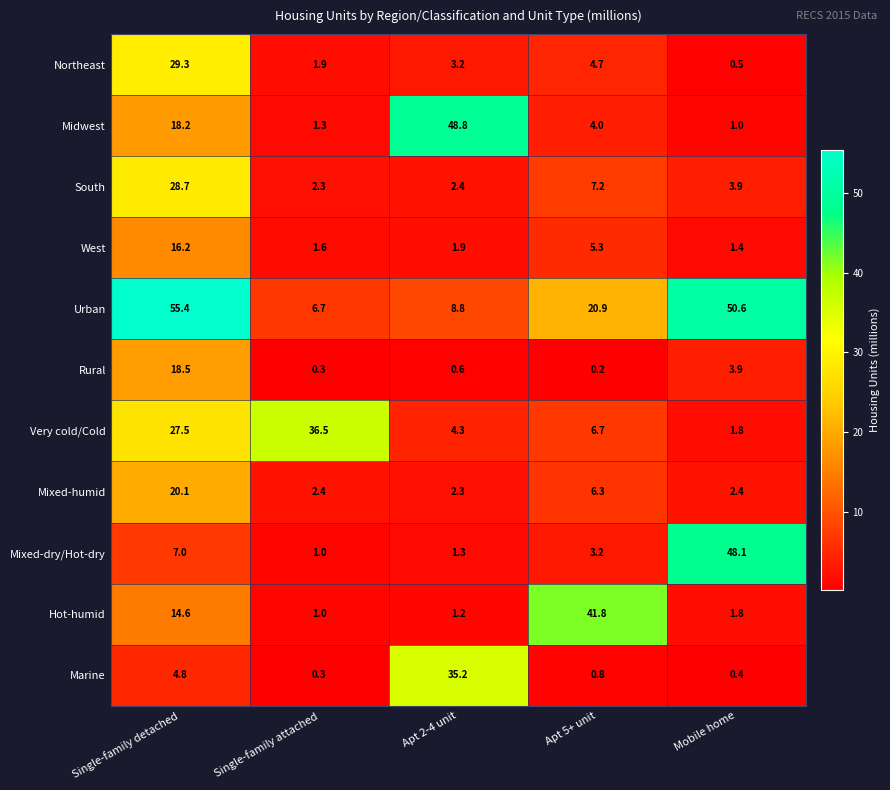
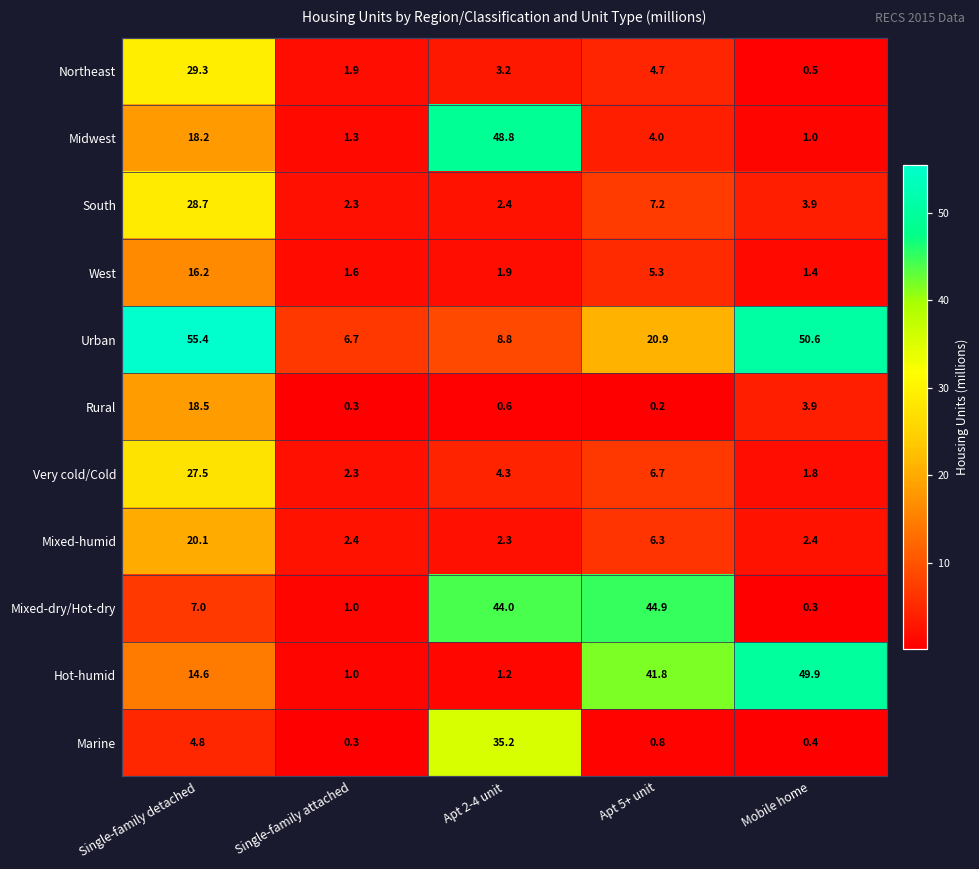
  {
    "Northeast": {
      "Single-family detached": 29.3,
      "Single-family attached": 1.9,
      "Apt 2-4 unit": 3.2,
      "Apt 5+ unit": 4.7,
      "Mobile home": 0.5
    },
    "Midwest": {
      "Single-family detached": 18.2,
      "Single-family attached": 1.3,
      "Apt 2-4 unit": 48.8,
      "Apt 5+ unit": 4.0,
      "Mobile home": 1.0
    },
    "South": {
      "Single-family detached": 28.7,
      "Single-family attached": 2.3,
      "Apt 2-4 unit": 2.4,
      "Apt 5+ unit": 7.2,
      "Mobile home": 3.9
    },
    "West": {
      "Single-family detached": 16.2,
      "Single-family attached": 1.6,
      "Apt 2-4 unit": 1.9,
      "Apt 5+ unit": 5.3,
      "Mobile home": 1.4
    },
    "Urban": {
      "Single-family detached": 55.4,
      "Single-family attached": 6.7,
      "Apt 2-4 unit": 8.8,
      "Apt 5+ unit": 20.9,
      "Mobile home": 50.6
    },
    "Rural": {
      "Single-family detached": 18.5,
      "Single-family attached": 0.3,
      "Apt 2-4 unit": 0.6,
      "Apt 5+ unit": 0.2,
      "Mobile home": 3.9
    },
    "Very cold/Cold": {
      "Single-family detached": 27.5,
-     "Single-family attached": 36.5,
+     "Single-family attached": 2.3,
      "Apt 2-4 unit": 4.3,
      "Apt 5+ unit": 6.7,
      "Mobile home": 1.8
    },
    "Mixed-humid": {
      "Single-family detached": 20.1,
      "Single-family attached": 2.4,
      "Apt 2-4 unit": 2.3,
      "Apt 5+ unit": 6.3,
      "Mobile home": 2.4
    },
    "Mixed-dry/Hot-dry": {
      "Single-family detached": 7.0,
      "Single-family attached": 1.0,
-     "Apt 2-4 unit": 1.3,
-     "Apt 5+ unit": 3.2,
-     "Mobile home": 48.1
+     "Apt 2-4 unit": 44.0,
+     "Apt 5+ unit": 44.9,
+     "Mobile home": 0.3
    },
    "Hot-humid": {
      "Single-family detached": 14.6,
      "Single-family attached": 1.0,
      "Apt 2-4 unit": 1.2,
      "Apt 5+ unit": 41.8,
-     "Mobile home": 1.8
+     "Mobile home": 49.9
    },
    "Marine": {
      "Single-family detached": 4.8,
      "Single-family attached": 0.3,
      "Apt 2-4 unit": 35.2,
      "Apt 5+ unit": 0.8,
      "Mobile home": 0.4
    }
  }
